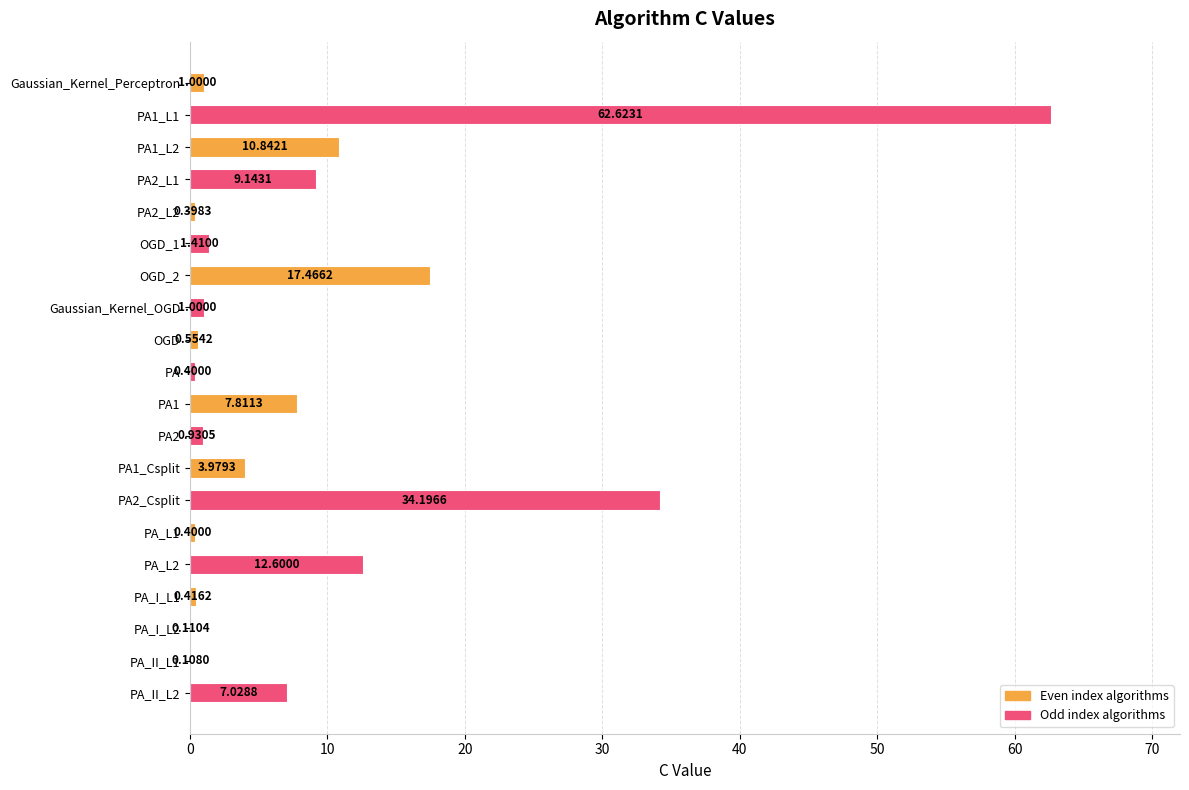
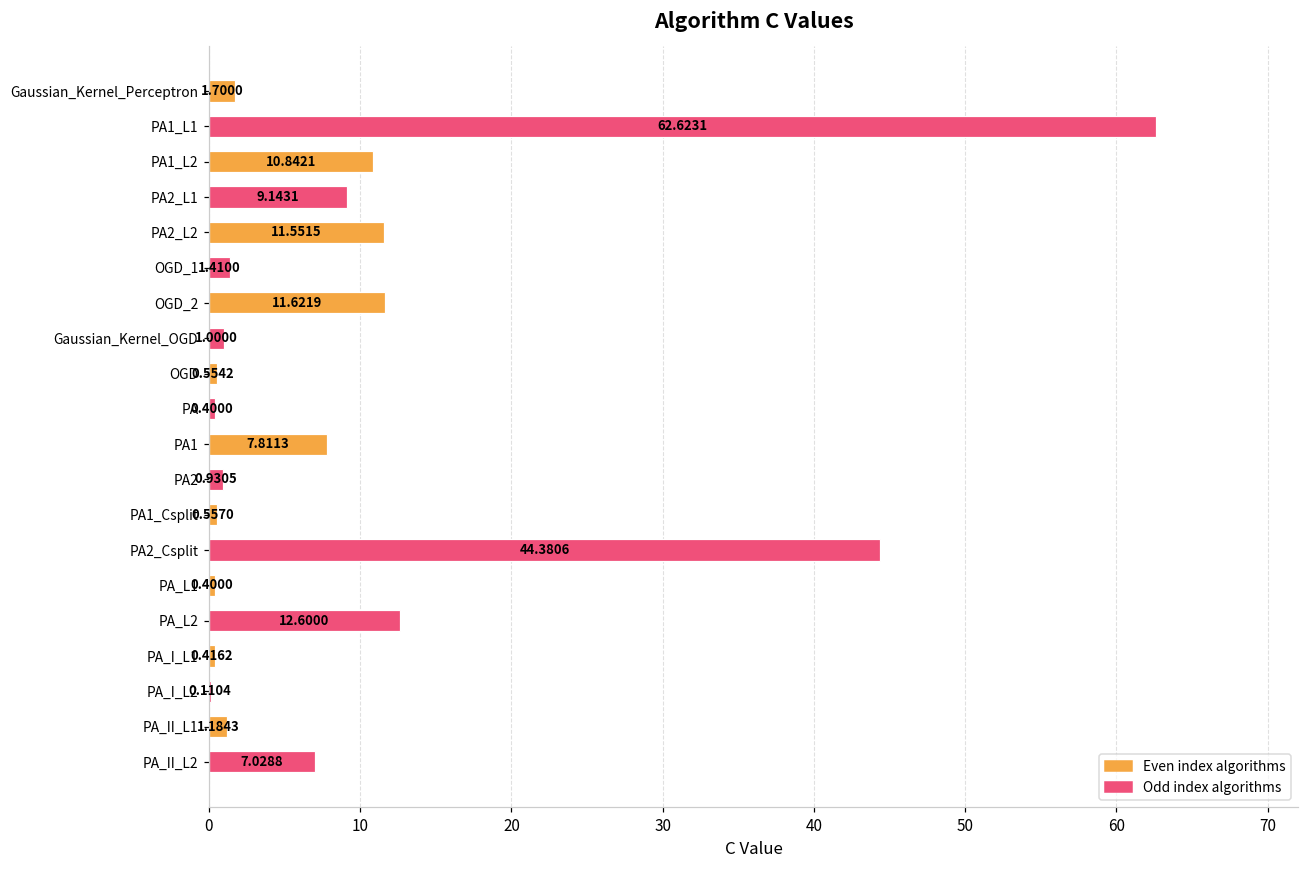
  {
-   "Gaussian_Kernel_Perceptron": 1.0000,
+   "Gaussian_Kernel_Perceptron": 1.7000,
    "PA1_L1": 62.6231,
    "PA1_L2": 10.8421,
    "PA2_L1": 9.1431,
-   "PA2_L2": 0.3983,
+   "PA2_L2": 11.5515,
    "OGD_1": 1.4100,
-   "OGD_2": 17.4662,
+   "OGD_2": 11.6219,
    "Gaussian_Kernel_OGD": 1.0000,
    "OGD": 0.5542,
    "PA": 0.4000,
    "PA1": 7.8113,
    "PA2": 0.9305,
-   "PA1_Csplit": 3.9793,
-   "PA2_Csplit": 34.1966,
+   "PA1_Csplit": 0.5570,
+   "PA2_Csplit": 44.3806,
    "PA_L1": 0.4000,
    "PA_L2": 12.6000,
    "PA_I_L1": 0.4162,
    "PA_I_L2": 0.1104,
-   "PA_II_L1": 0.1080,
+   "PA_II_L1": 1.1843,
    "PA_II_L2": 7.0288
  }
